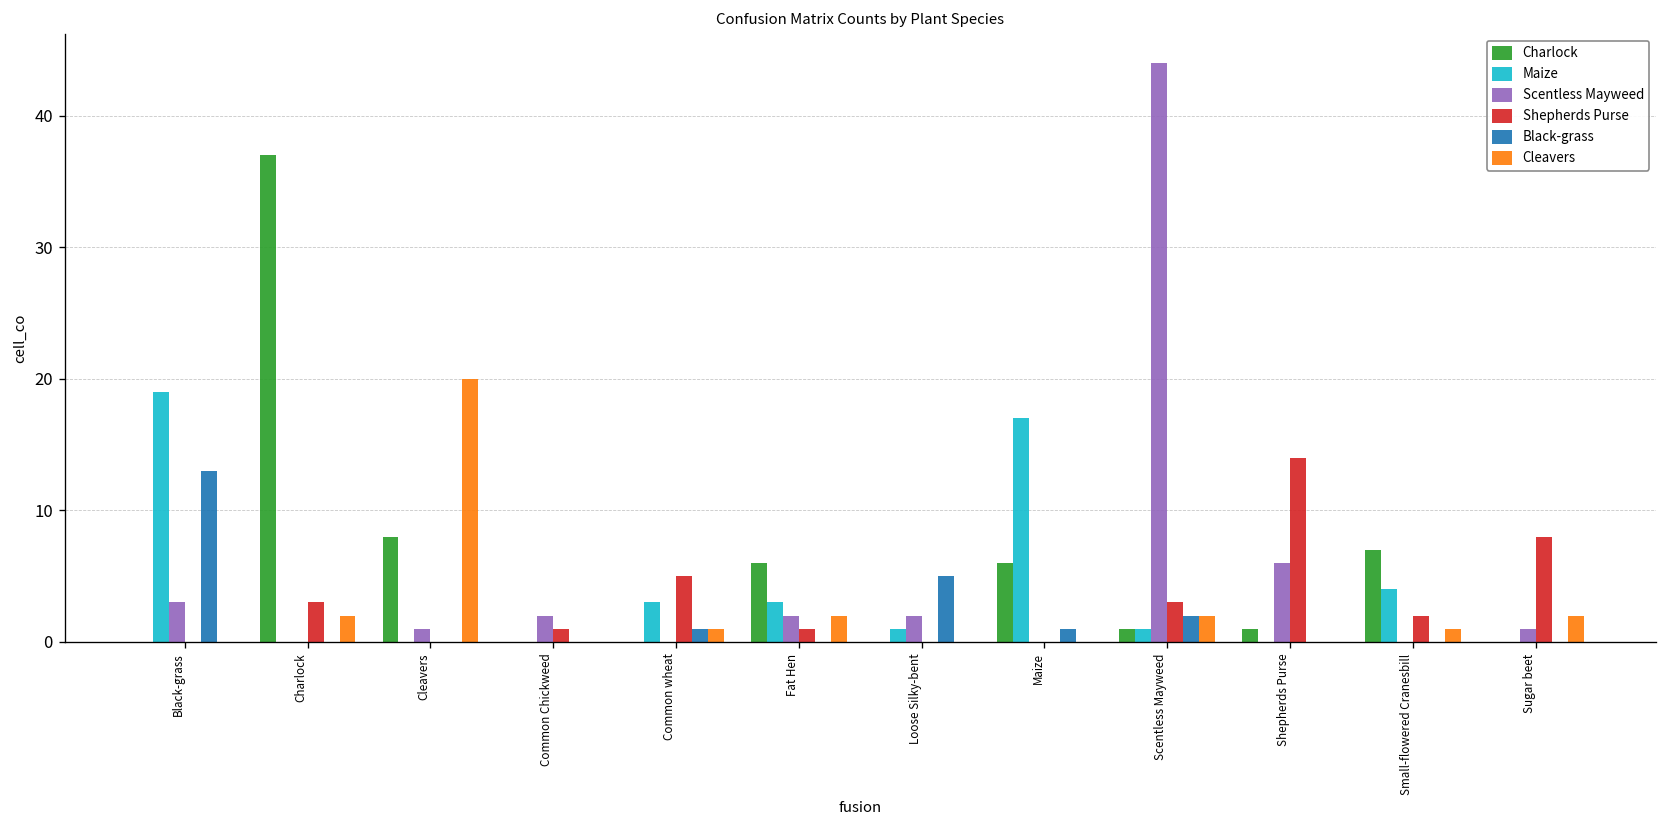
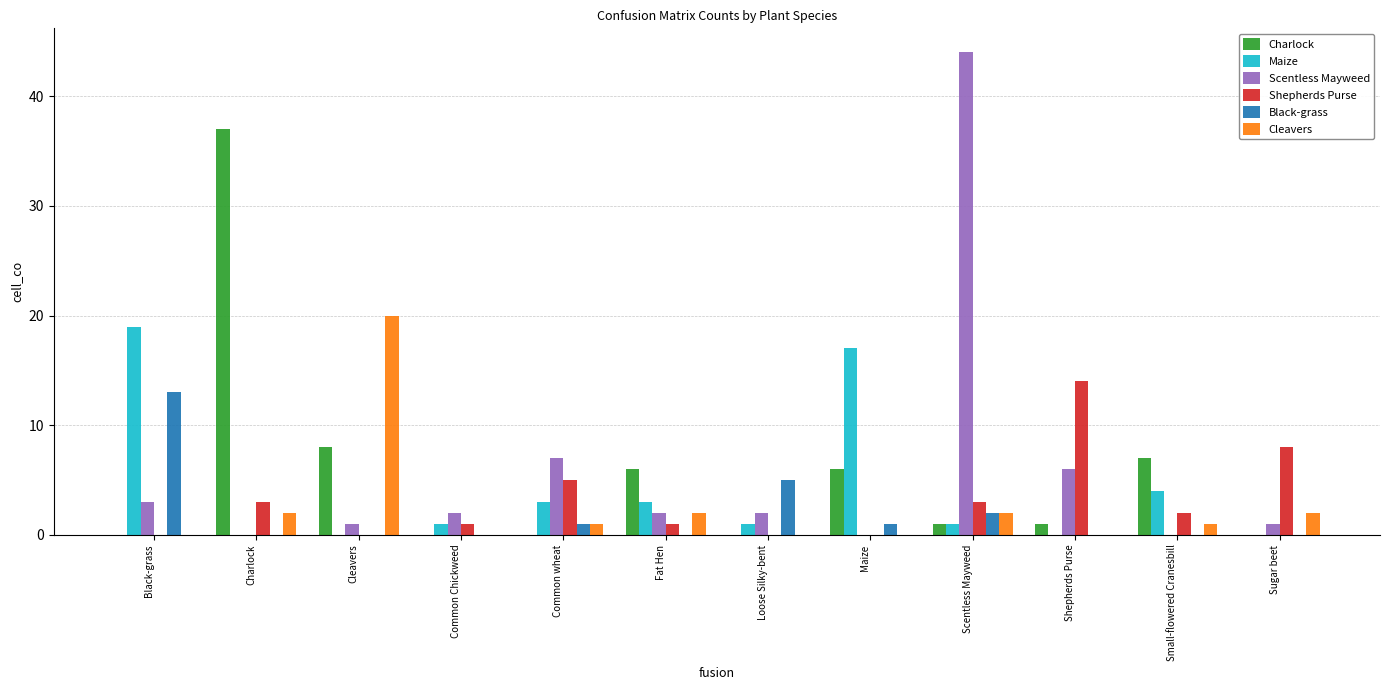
  {
    "Charlock": {
      "Black-grass": 0,
      "Charlock": 37,
      "Cleavers": 8,
      "Common Chickweed": 0,
      "Common wheat": 0,
      "Fat Hen": 6,
      "Loose Silky-bent": 0,
      "Maize": 6,
      "Scentless Mayweed": 1,
      "Shepherds Purse": 1,
      "Small-flowered Cranesbill": 7,
      "Sugar beet": 0
    },
    "Maize": {
      "Black-grass": 19,
      "Charlock": 0,
      "Cleavers": 0,
-     "Common Chickweed": 0,
+     "Common Chickweed": 1,
      "Common wheat": 3,
      "Fat Hen": 3,
      "Loose Silky-bent": 1,
      "Maize": 17,
      "Scentless Mayweed": 1,
      "Shepherds Purse": 0,
      "Small-flowered Cranesbill": 4,
      "Sugar beet": 0
    },
    "Scentless Mayweed": {
      "Black-grass": 3,
      "Charlock": 0,
      "Cleavers": 1,
      "Common Chickweed": 2,
-     "Common wheat": 0,
+     "Common wheat": 7,
      "Fat Hen": 2,
      "Loose Silky-bent": 2,
      "Maize": 0,
      "Scentless Mayweed": 44,
      "Shepherds Purse": 6,
      "Small-flowered Cranesbill": 0,
      "Sugar beet": 1
    },
    "Shepherds Purse": {
      "Black-grass": 0,
      "Charlock": 3,
      "Cleavers": 0,
      "Common Chickweed": 1,
      "Common wheat": 5,
      "Fat Hen": 1,
      "Loose Silky-bent": 0,
      "Maize": 0,
      "Scentless Mayweed": 3,
      "Shepherds Purse": 14,
      "Small-flowered Cranesbill": 2,
      "Sugar beet": 8
    },
    "Black-grass": {
      "Black-grass": 13,
      "Charlock": 0,
      "Cleavers": 0,
      "Common Chickweed": 0,
      "Common wheat": 1,
      "Fat Hen": 0,
      "Loose Silky-bent": 5,
      "Maize": 1,
      "Scentless Mayweed": 2,
      "Shepherds Purse": 0,
      "Small-flowered Cranesbill": 0,
      "Sugar beet": 0
    },
    "Cleavers": {
      "Black-grass": 0,
      "Charlock": 2,
      "Cleavers": 20,
      "Common Chickweed": 0,
      "Common wheat": 1,
      "Fat Hen": 2,
      "Loose Silky-bent": 0,
      "Maize": 0,
      "Scentless Mayweed": 2,
      "Shepherds Purse": 0,
      "Small-flowered Cranesbill": 1,
      "Sugar beet": 2
    }
  }
